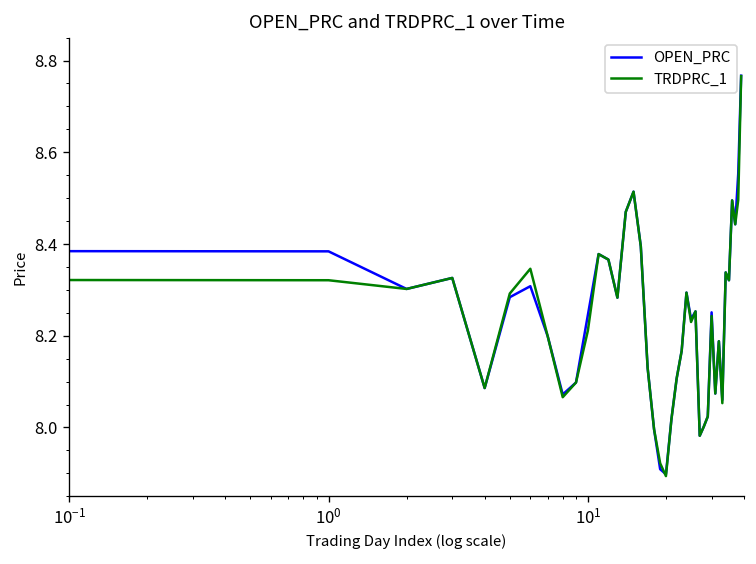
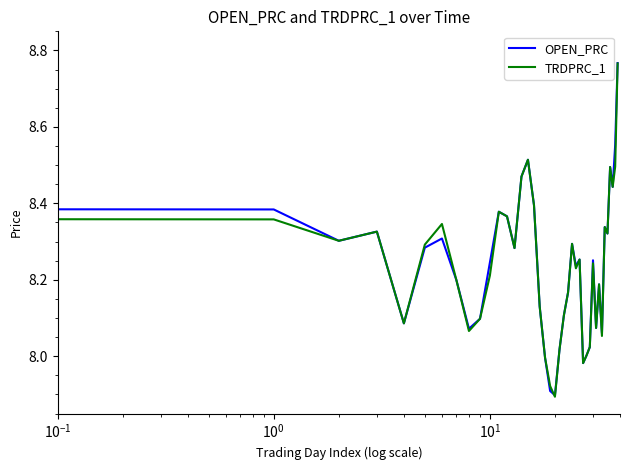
  {
    "OPEN_PRC": {
      "10^0": 8.38,
      "10^1": 8.25
    },
    "TRDPRC_1": {
-     "10^0": 8.32,
+     "10^0": 8.36,
      "10^1": 8.21
    }
  }
